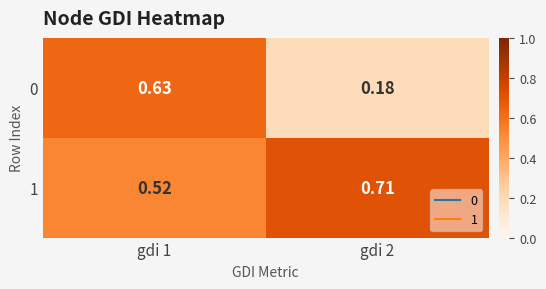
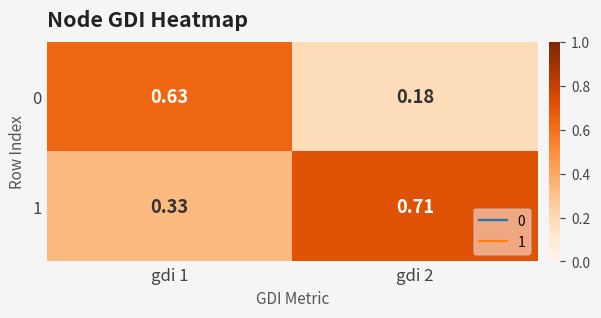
  {
    "0": {
      "gdi 1": 0.63,
      "gdi 2": 0.18
    },
    "1": {
-     "gdi 1": 0.52,
+     "gdi 1": 0.33,
      "gdi 2": 0.71
    }
  }
